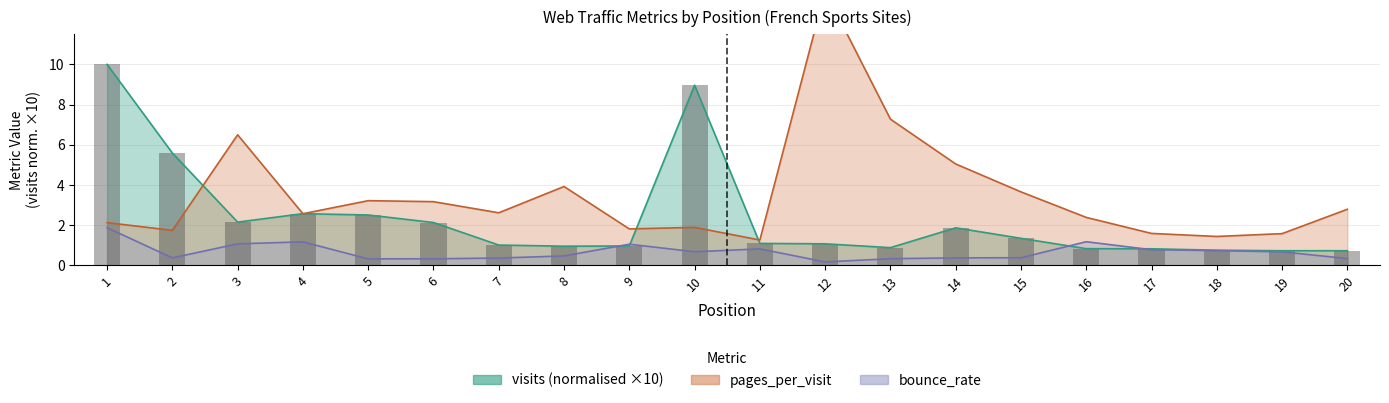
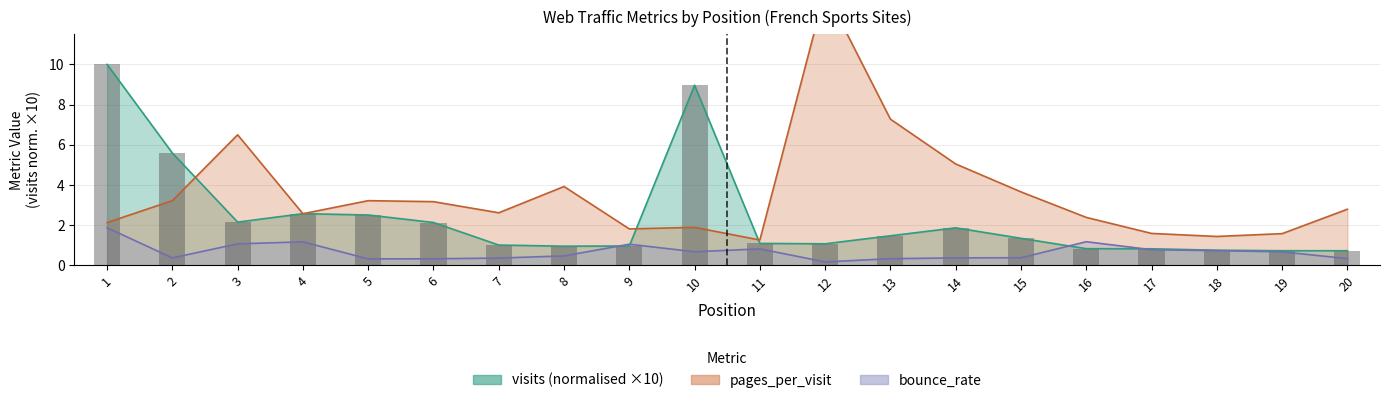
  {
    "visits (normalised ×10)": {
      "1": 10.0,
      "2": 5.6,
      "3": 2.2,
      "5": 2.5,
      "6": 2.1,
      "7": 1.0,
      "8": 1.0,
      "10": 9.0,
      "11": 1.1,
      "12": 1.1,
-     "13": 0.9,
+     "13": 1.5,
      "14": 1.9,
      "15": 1.3,
      "16": 0.8,
      "20": 0.7
    },
    "pages_per_visit": {
      "1": 2.1,
-     "2": 1.7,
+     "2": 3.2,
      "3": 6.5,
      "5": 3.2,
      "6": 3.2,
      "7": 2.6,
      "8": 3.9,
      "9": 1.8,
      "10": 1.9,
      "11": 1.3,
      "13": 7.3,
      "14": 5.0,
      "15": 3.7,
      "16": 2.4,
      "17": 1.6,
      "18": 1.4,
      "19": 1.6,
      "20": 2.8
    },
    "bounce_rate": {
      "1": 1.9,
      "2": 0.4,
      "3": 1.1,
      "4": 1.2,
      "5": 0.3,
      "6": 0.3,
      "7": 0.4,
      "8": 0.5,
      "10": 0.7,
      "11": 0.8,
      "12": 0.2,
      "13": 0.3,
      "14": 0.4,
      "15": 0.4,
      "16": 1.2,
      "20": 0.3
    }
  }
